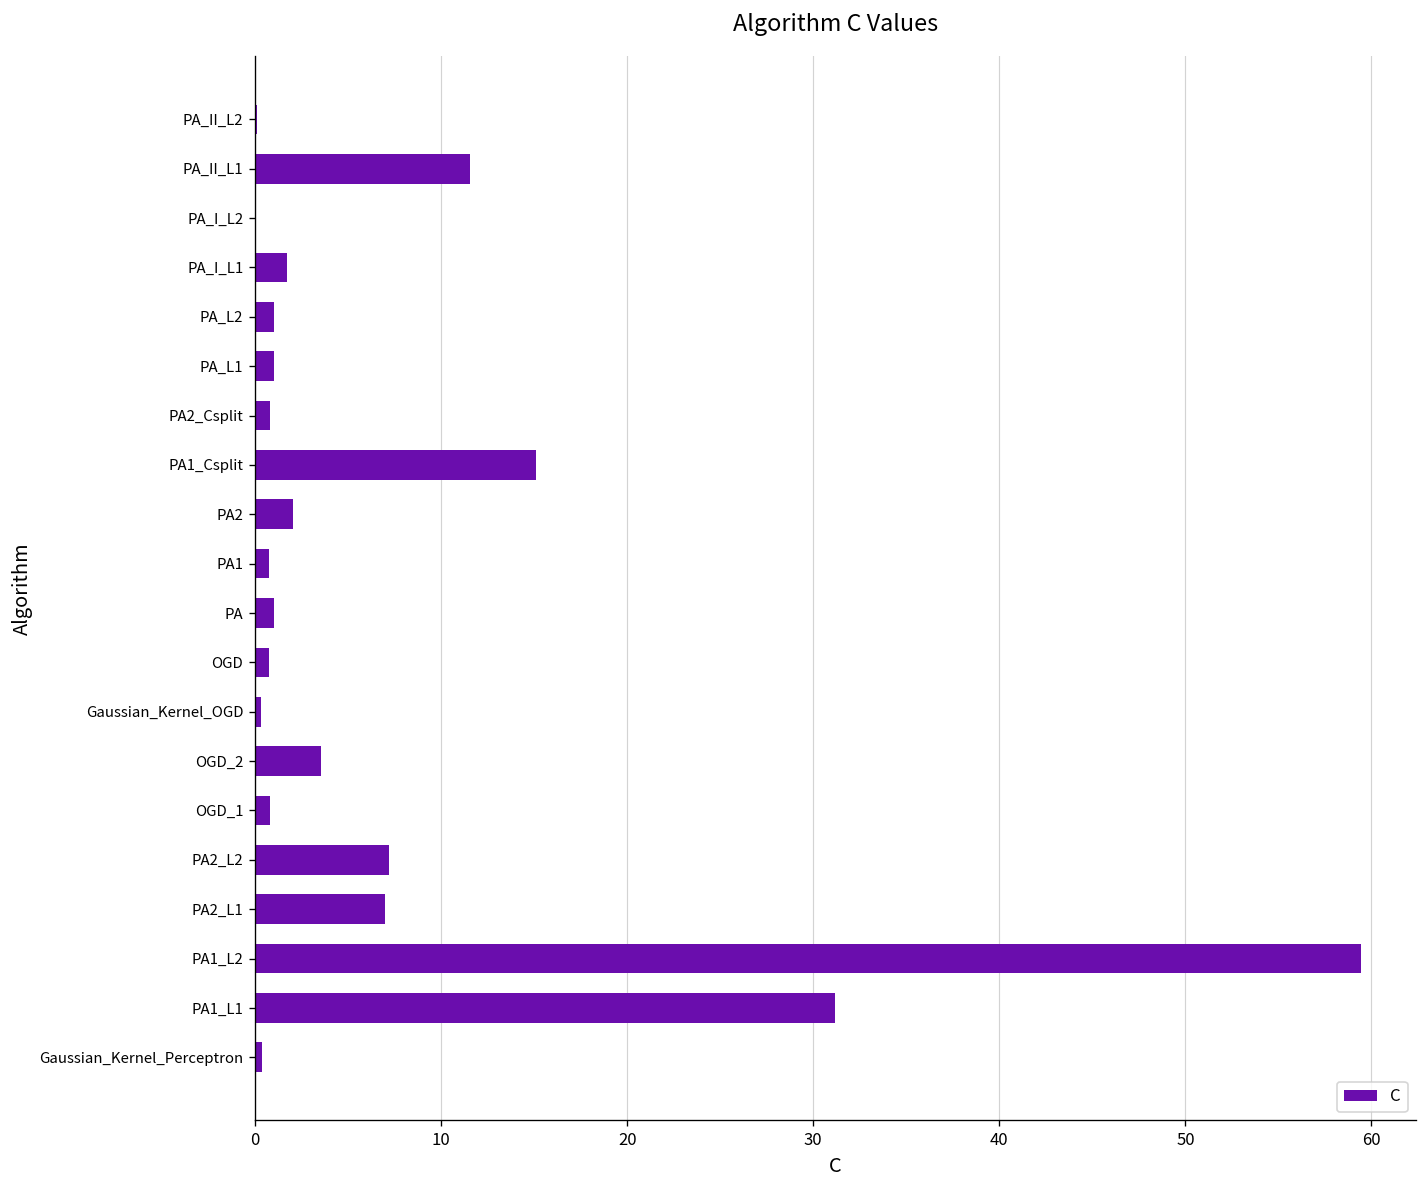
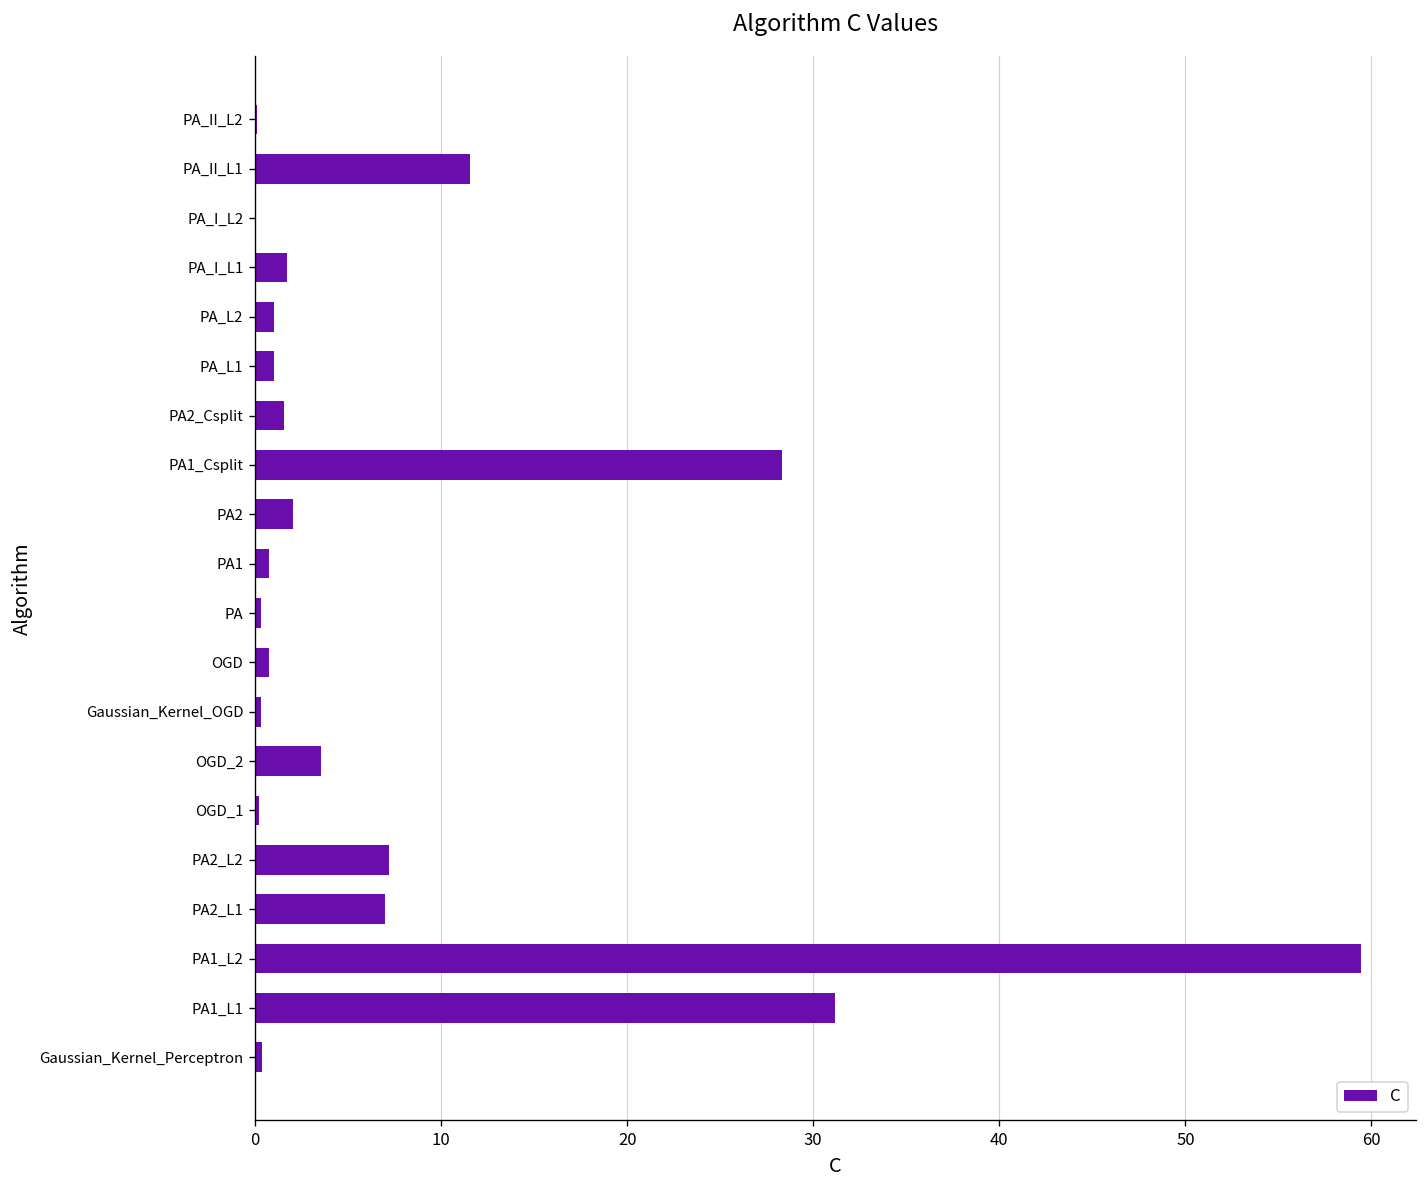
  {
    "PA_II_L1": 11.5,
    "PA_I_L1": 1.7,
    "PA_L2": 1.0,
    "PA_L1": 1.0,
-   "PA2_Csplit": 0.8,
-   "PA1_Csplit": 15.1,
+   "PA2_Csplit": 1.5,
+   "PA1_Csplit": 28.3,
    "PA2": 2.1,
    "PA1": 0.8,
-   "PA": 1.0,
+   "PA": 0.3,
    "OGD": 0.7,
    "Gaussian_Kernel_OGD": 0.3,
    "OGD_2": 3.6,
-   "OGD_1": 0.8,
+   "OGD_1": 0.2,
    "PA2_L2": 7.2,
    "PA2_L1": 7.0,
    "PA1_L2": 59.4,
    "PA1_L1": 31.1,
    "Gaussian_Kernel_Perceptron": 0.4
  }
